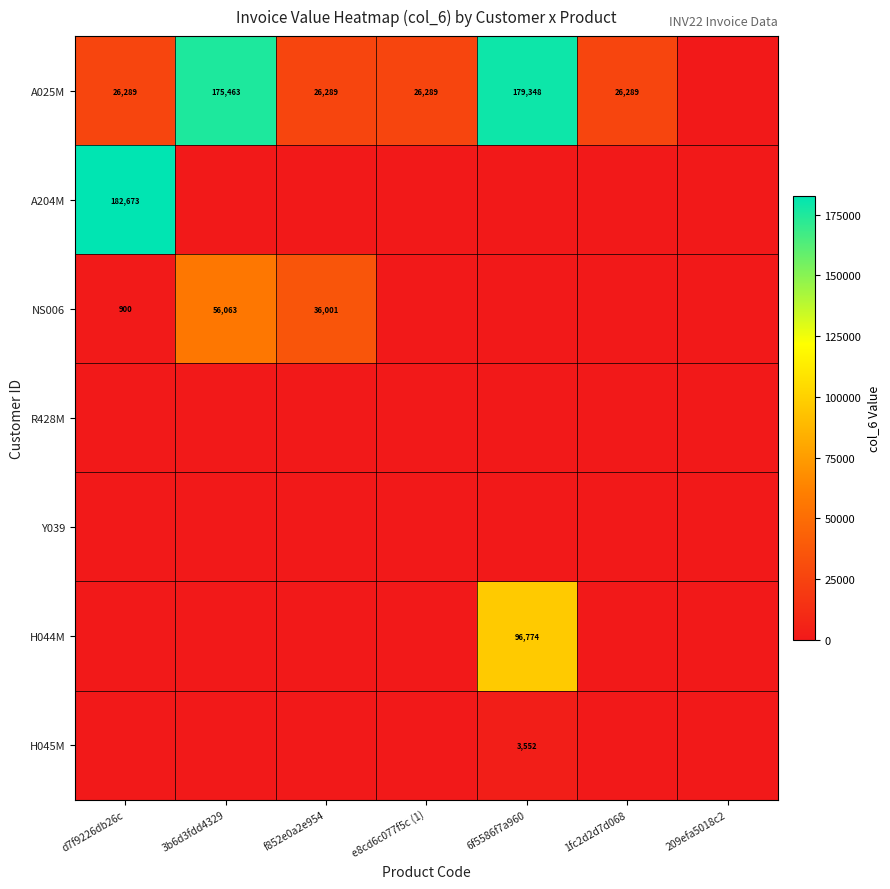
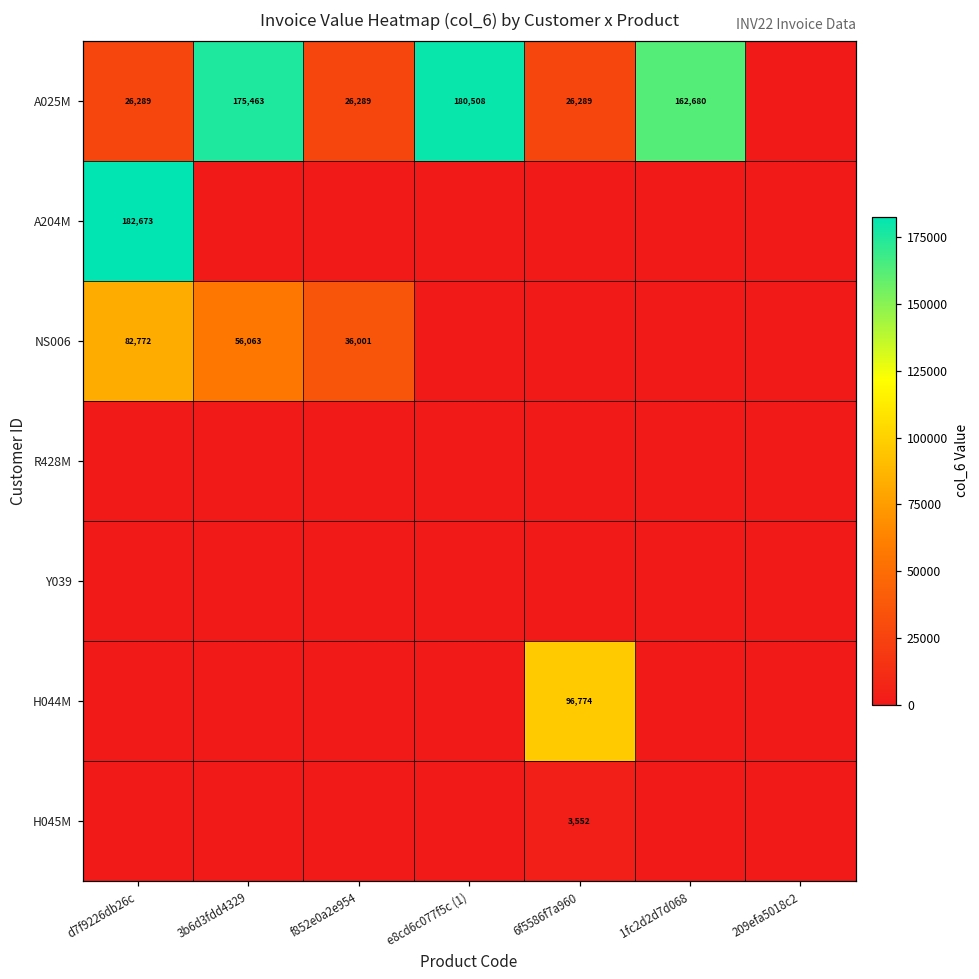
  {
    "A025M": {
      "d7f9226db26c": "26,289",
      "3b6d3fdd4329": "175,463",
      "f852e0a2e954": "26,289",
-     "e8cd6c077f5c (1)": "26,289",
-     "6f5586f7a960": "179,348",
-     "1fc2d2d7d068": "26,289"
+     "e8cd6c077f5c (1)": "180,508",
+     "6f5586f7a960": "26,289",
+     "1fc2d2d7d068": "162,680"
    },
    "A204M": {
      "d7f9226db26c": "182,673"
    },
    "NS006": {
-     "d7f9226db26c": "900",
+     "d7f9226db26c": "82,772",
      "3b6d3fdd4329": "56,063",
      "f852e0a2e954": "36,001"
    },
    "H044M": {
      "6f5586f7a960": "96,774"
    },
    "H045M": {
      "6f5586f7a960": "3,552"
    }
  }
